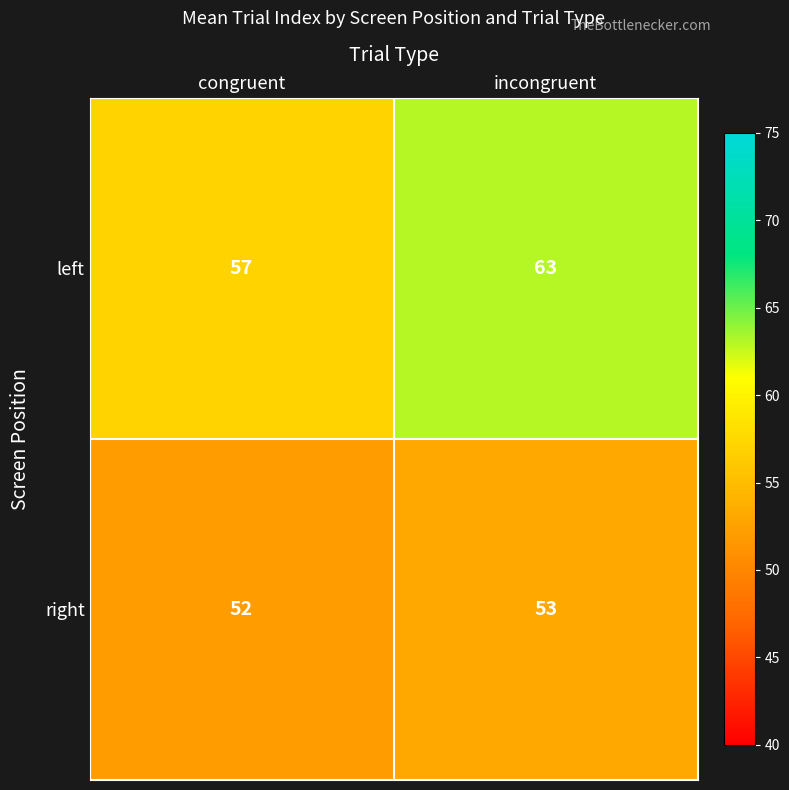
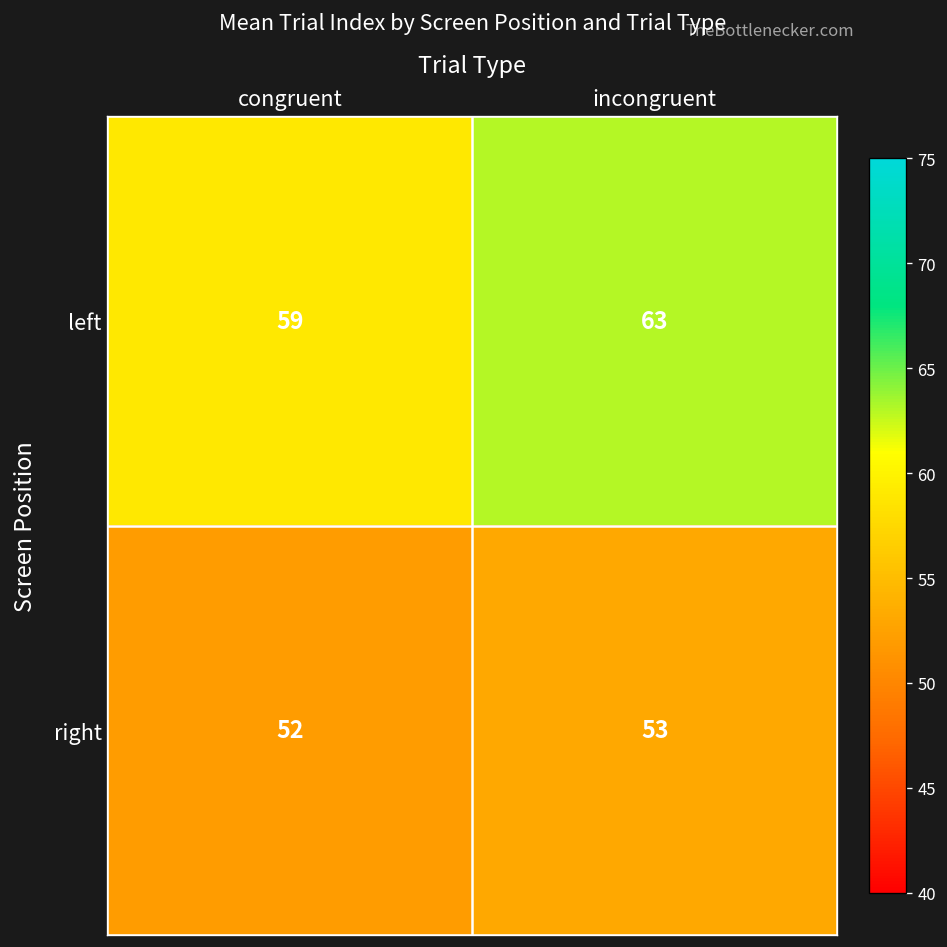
  {
    "left": {
-     "congruent": 57,
+     "congruent": 59,
      "incongruent": 63
    },
    "right": {
      "congruent": 52,
      "incongruent": 53
    }
  }
